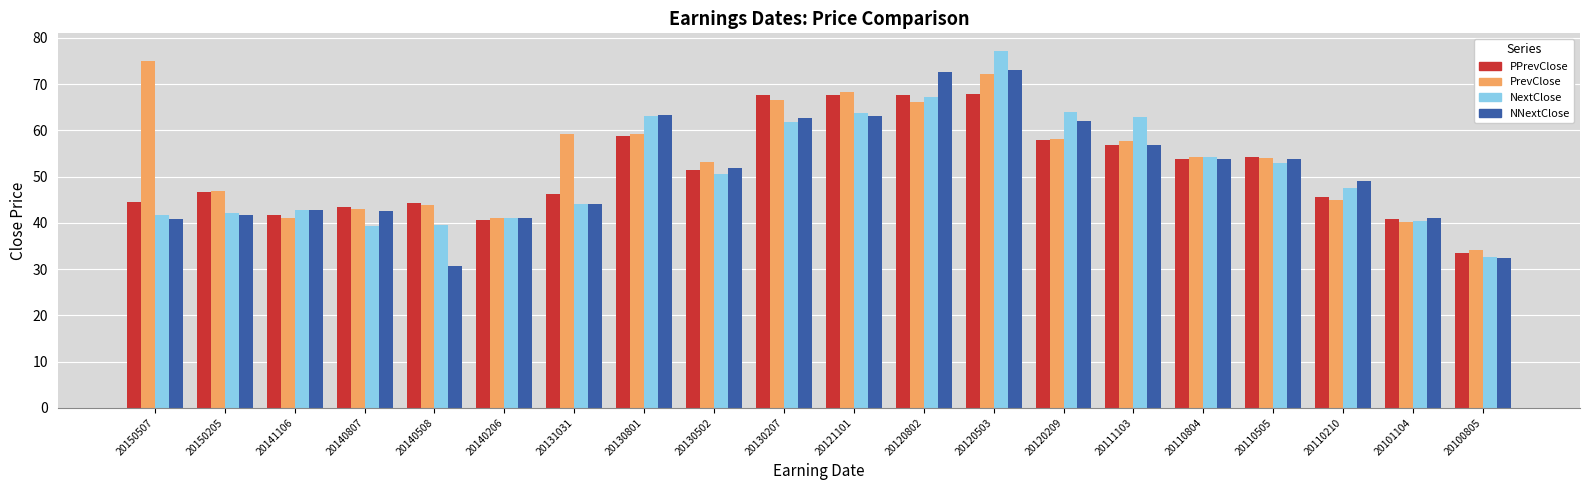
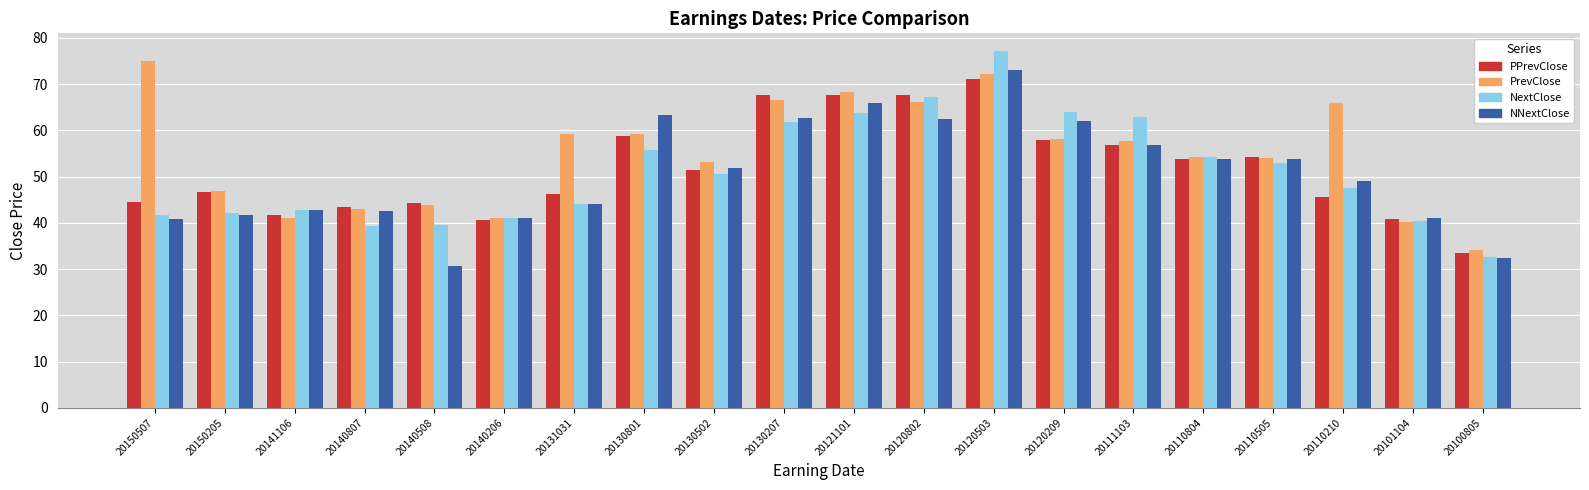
  {
    "PPrevClose": {
      "20150507": 45,
      "20150205": 47,
      "20141106": 42,
      "20140807": 43,
      "20140508": 44,
      "20140206": 41,
      "20131031": 46,
      "20130801": 59,
      "20130502": 51,
      "20130207": 68,
      "20121101": 68,
      "20120802": 68,
-     "20120503": 68,
+     "20120503": 71,
      "20120209": 58,
      "20111103": 57,
      "20110804": 54,
      "20110505": 54,
      "20110210": 46,
      "20101104": 41,
      "20100805": 33
    },
    "PrevClose": {
      "20150507": 75,
      "20150205": 47,
      "20141106": 41,
      "20140807": 43,
      "20140508": 44,
      "20140206": 41,
      "20131031": 59,
      "20130801": 59,
      "20130502": 53,
      "20130207": 67,
      "20121101": 68,
      "20120802": 66,
      "20120503": 72,
      "20120209": 58,
      "20111103": 58,
      "20110804": 54,
      "20110505": 54,
-     "20110210": 45,
+     "20110210": 66,
      "20101104": 40,
      "20100805": 34
    },
    "NextClose": {
      "20150507": 42,
      "20150205": 42,
      "20141106": 43,
      "20140807": 39,
      "20140508": 40,
      "20140206": 41,
      "20131031": 44,
-     "20130801": 63,
+     "20130801": 56,
      "20130502": 51,
      "20130207": 62,
      "20121101": 64,
      "20120802": 67,
      "20120503": 77,
      "20120209": 64,
      "20111103": 63,
      "20110804": 54,
      "20110505": 53,
      "20110210": 48,
      "20101104": 40,
      "20100805": 33
    },
    "NNextClose": {
      "20150507": 41,
      "20150205": 42,
      "20141106": 43,
      "20140807": 42,
      "20140508": 31,
      "20140206": 41,
      "20131031": 44,
      "20130801": 63,
      "20130502": 52,
      "20130207": 63,
-     "20121101": 63,
-     "20120802": 73,
+     "20121101": 66,
+     "20120802": 63,
      "20120503": 73,
      "20120209": 62,
      "20111103": 57,
      "20110804": 54,
      "20110505": 54,
      "20110210": 49,
      "20101104": 41,
      "20100805": 32
    }
  }
